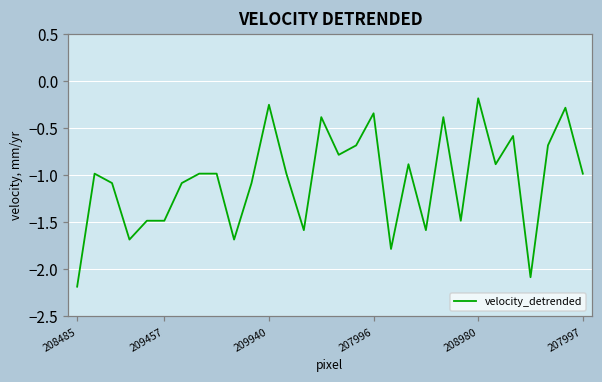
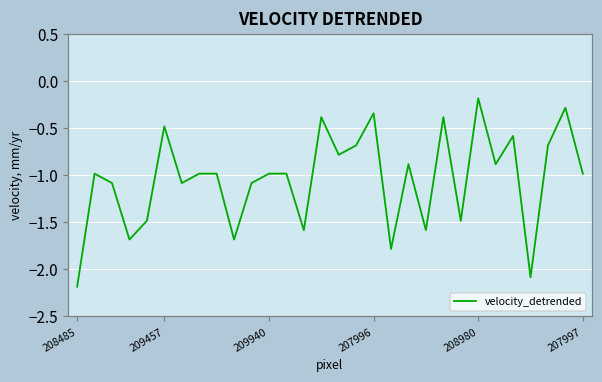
  {
    "208485": -2.2,
-   "209457": -1.5,
-   "209940": -0.3,
+   "209457": -0.5,
+   "209940": -1.0,
    "207996": -0.3,
    "208980": -0.2,
    "207997": -1.0
  }
